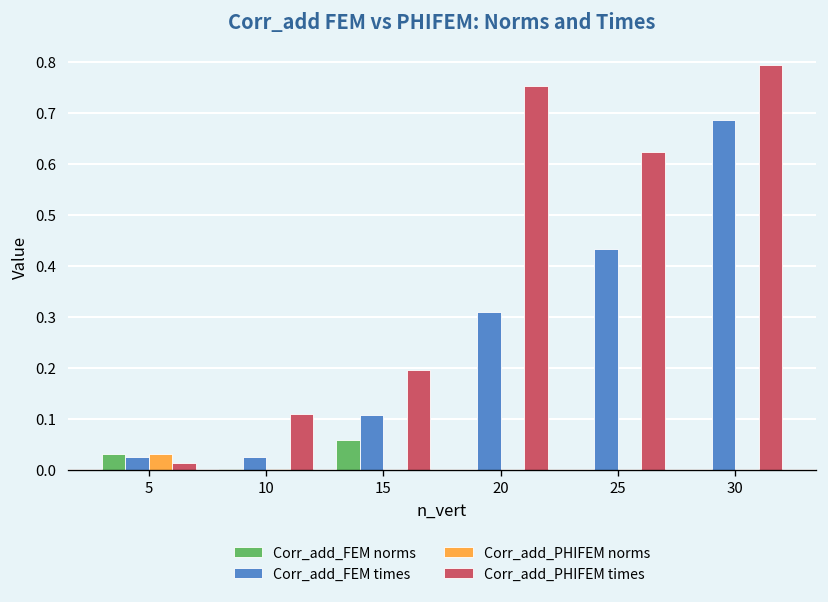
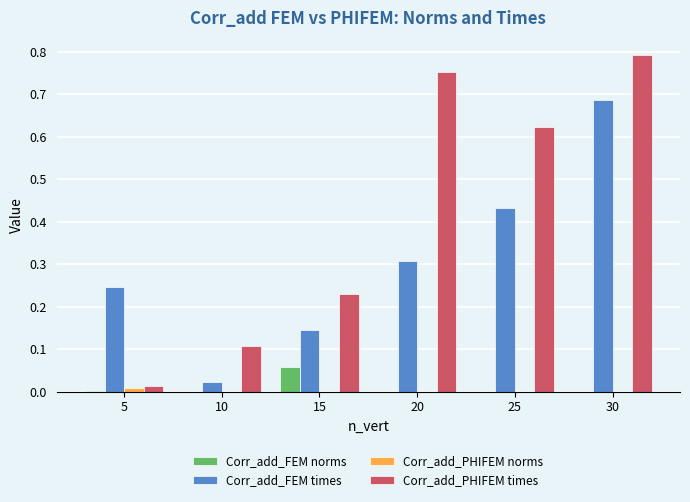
  {
    "Corr_add_FEM norms": {
-     "5": 0.03,
+     "5": 0.00,
      "15": 0.06
    },
    "Corr_add_FEM times": {
-     "5": 0.02,
+     "5": 0.25,
      "10": 0.02,
-     "15": 0.11,
+     "15": 0.14,
      "20": 0.31,
      "25": 0.43,
      "30": 0.69
    },
    "Corr_add_PHIFEM norms": {
-     "5": 0.03
+     "5": 0.01
    },
    "Corr_add_PHIFEM times": {
      "5": 0.01,
      "10": 0.11,
-     "15": 0.20,
+     "15": 0.23,
      "20": 0.75,
      "25": 0.62,
      "30": 0.79
    }
  }
